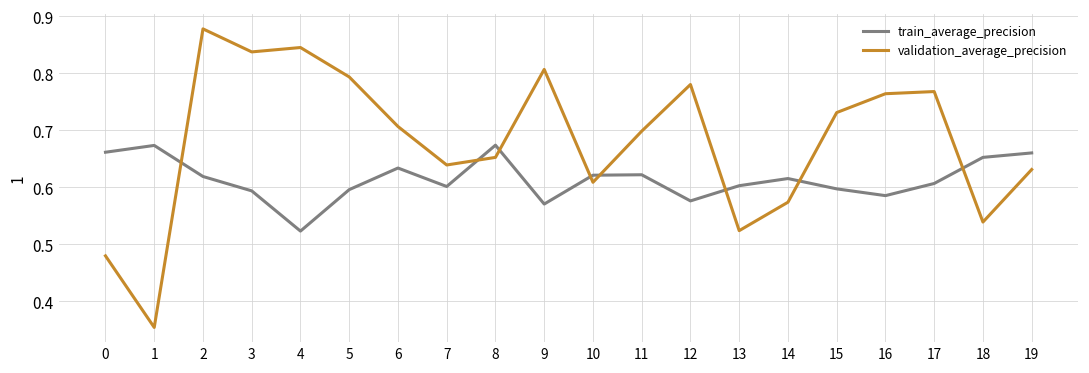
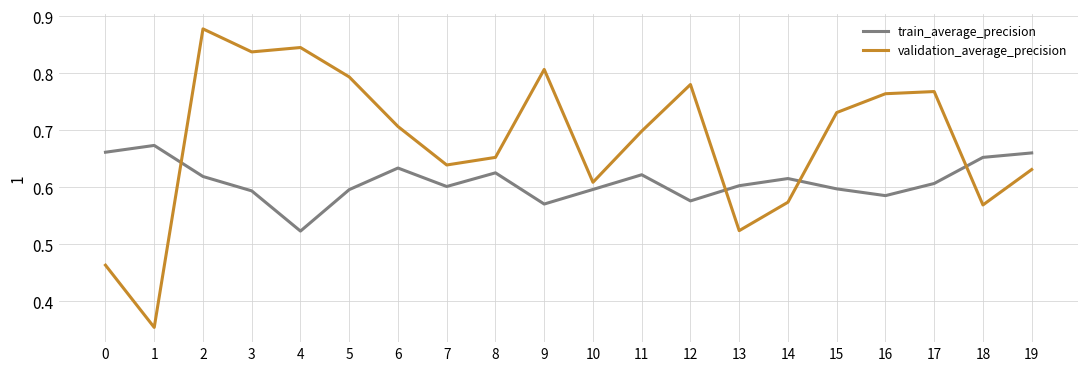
  {
    "train_average_precision": {
      "0": 0.66,
      "1": 0.67,
      "2": 0.62,
      "3": 0.59,
      "4": 0.52,
      "5": 0.60,
      "6": 0.63,
      "7": 0.60,
-     "8": 0.67,
+     "8": 0.63,
      "9": 0.57,
-     "10": 0.62,
+     "10": 0.60,
      "11": 0.62,
      "12": 0.58,
      "13": 0.60,
      "14": 0.62,
      "15": 0.60,
      "16": 0.59,
      "17": 0.61,
      "18": 0.65,
      "19": 0.66
    },
    "validation_average_precision": {
-     "0": 0.48,
+     "0": 0.46,
      "1": 0.35,
      "2": 0.88,
      "3": 0.84,
      "4": 0.85,
      "5": 0.79,
      "6": 0.71,
      "7": 0.64,
      "8": 0.65,
      "9": 0.81,
      "10": 0.61,
      "11": 0.70,
      "12": 0.78,
      "13": 0.52,
      "14": 0.57,
      "15": 0.73,
      "16": 0.76,
      "17": 0.77,
-     "18": 0.54,
+     "18": 0.57,
      "19": 0.63
    }
  }
